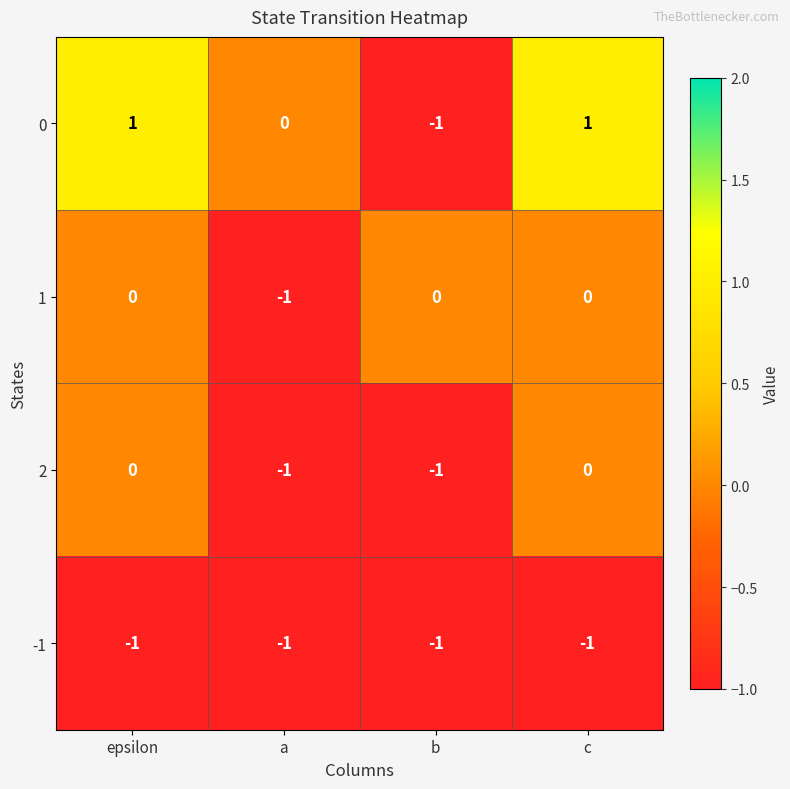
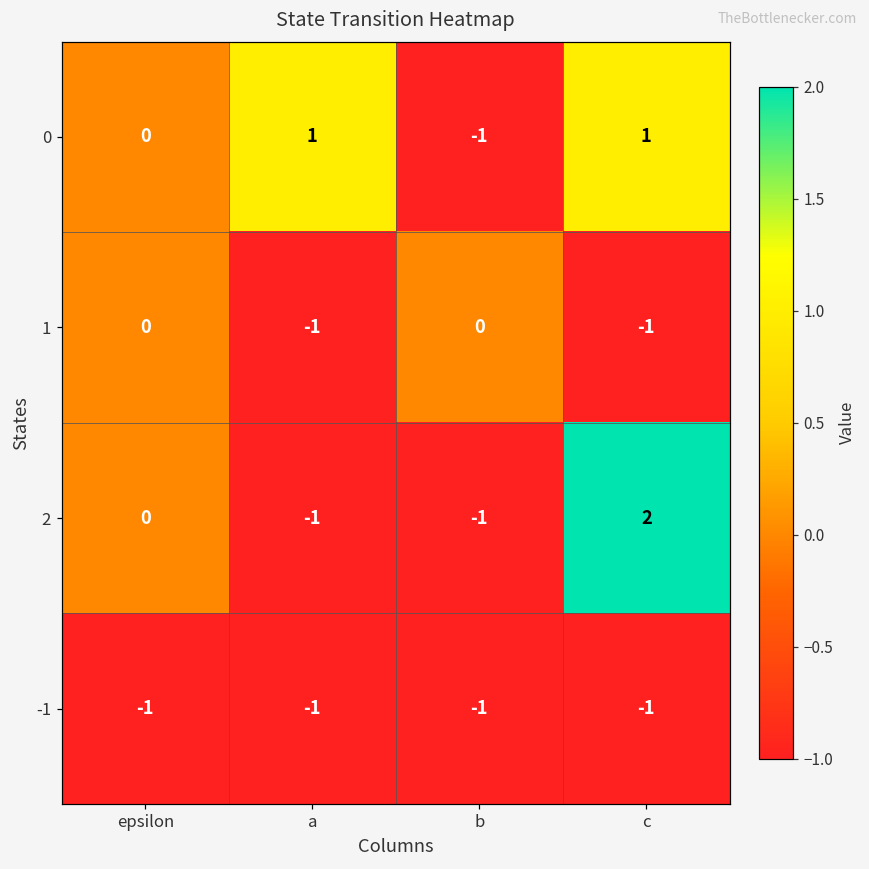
  {
    "0": {
-     "epsilon": 1,
-     "a": 0,
+     "epsilon": 0,
+     "a": 1,
      "b": -1,
      "c": 1
    },
    "1": {
      "epsilon": 0,
      "a": -1,
      "b": 0,
-     "c": 0
+     "c": -1
    },
    "2": {
      "epsilon": 0,
      "a": -1,
      "b": -1,
-     "c": 0
+     "c": 2
    },
    "-1": {
      "epsilon": -1,
      "a": -1,
      "b": -1,
      "c": -1
    }
  }
